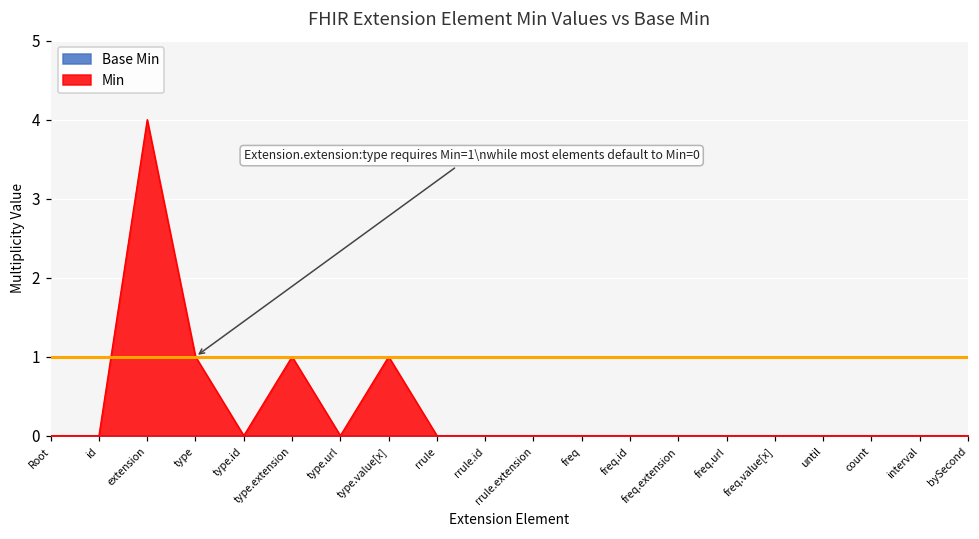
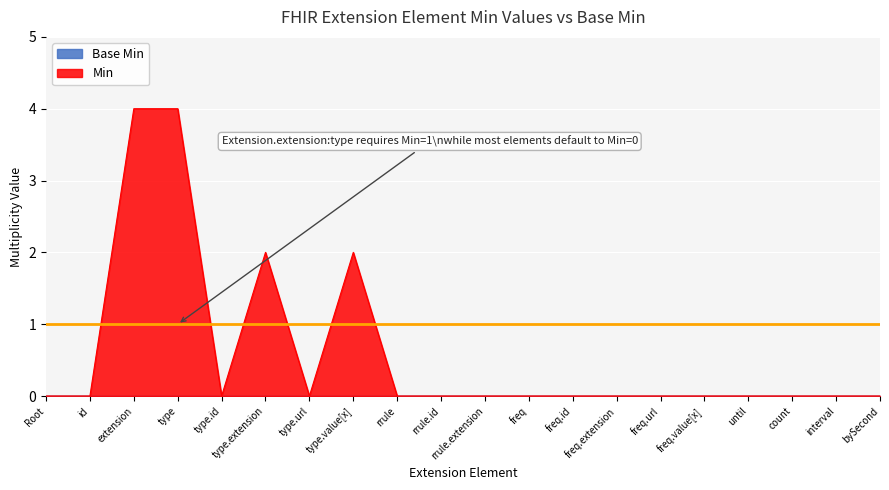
  {
    "Base Min": {
      "extension": 0,
      "type": 0,
      "type.extension": 0,
      "type.value[x]": 0
    },
    "Min": {
      "extension": 4,
-     "type": 1,
-     "type.extension": 1,
-     "type.value[x]": 1
+     "type": 4,
+     "type.extension": 2,
+     "type.value[x]": 2
    }
  }
